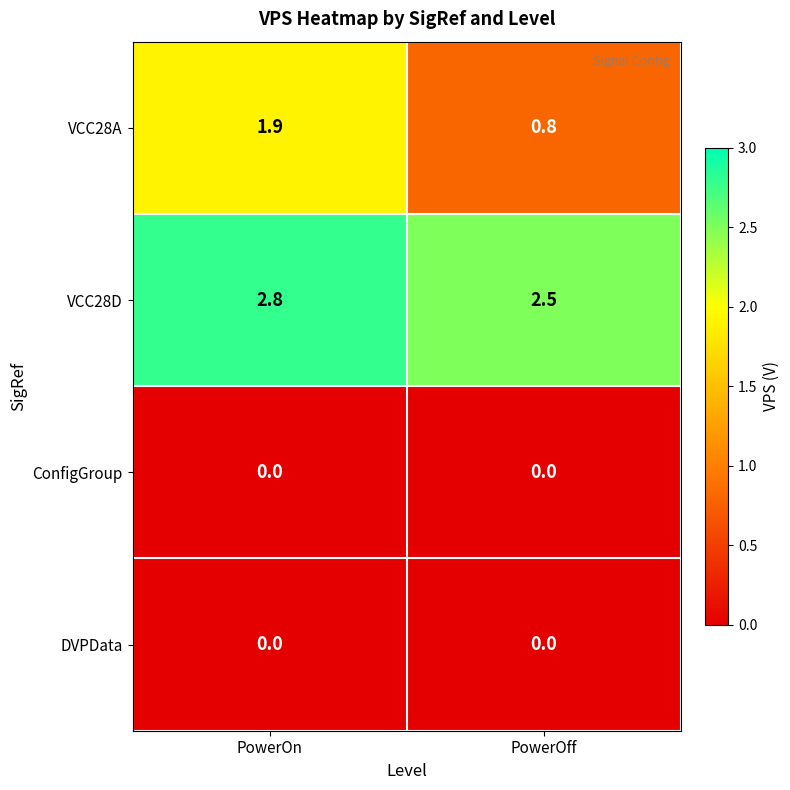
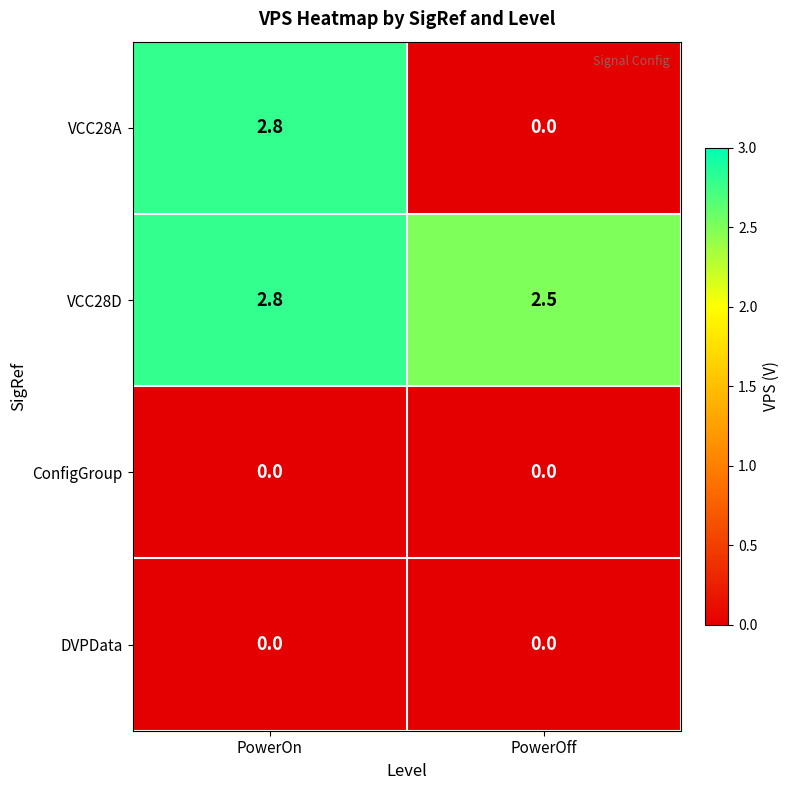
  {
    "VCC28A": {
-     "PowerOn": 1.9,
-     "PowerOff": 0.8
+     "PowerOn": 2.8,
+     "PowerOff": 0.0
    },
    "VCC28D": {
      "PowerOn": 2.8,
      "PowerOff": 2.5
    },
    "ConfigGroup": {
      "PowerOn": 0.0,
      "PowerOff": 0.0
    },
    "DVPData": {
      "PowerOn": 0.0,
      "PowerOff": 0.0
    }
  }
